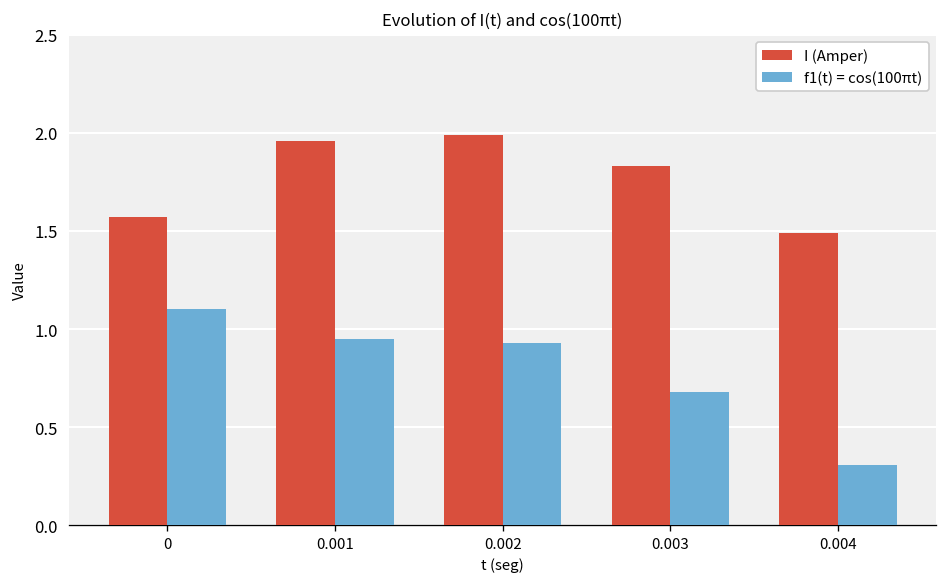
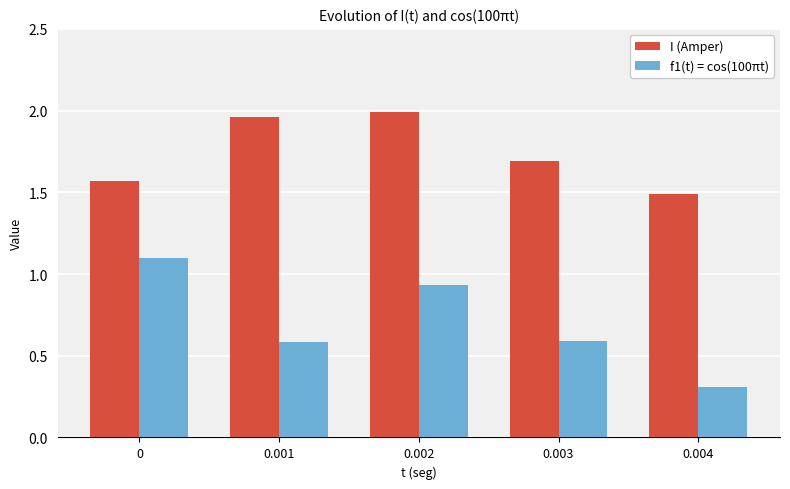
  {
    "I (Amper)": {
      "0": 1.57,
      "0.001": 1.96,
      "0.002": 1.99,
-     "0.003": 1.83,
+     "0.003": 1.69,
      "0.004": 1.49
    },
    "f1(t) = cos(100πt)": {
      "0": 1.10,
-     "0.001": 0.95,
+     "0.001": 0.59,
      "0.002": 0.93,
-     "0.003": 0.68,
+     "0.003": 0.59,
      "0.004": 0.31
    }
  }
